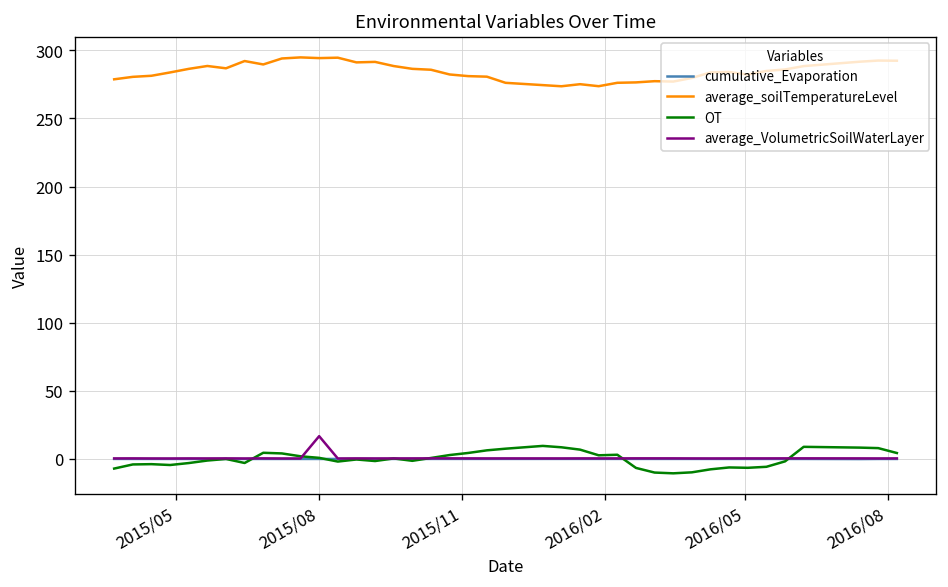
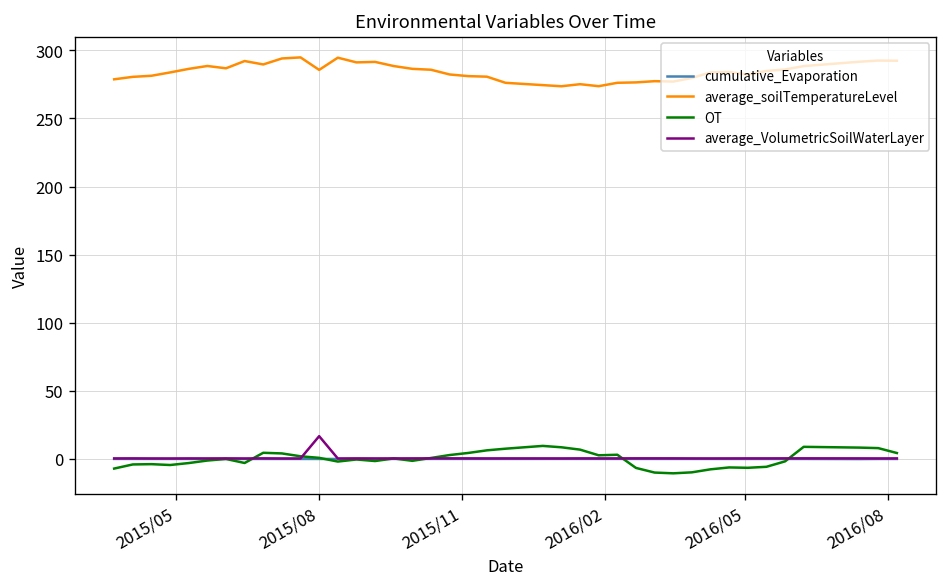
  {
    "average_soilTemperatureLevel": {
-     "2015/08": 294
+     "2015/08": 286
    },
    "average_VolumetricSoilWaterLayer": {
      "2015/08": 17
    }
  }
